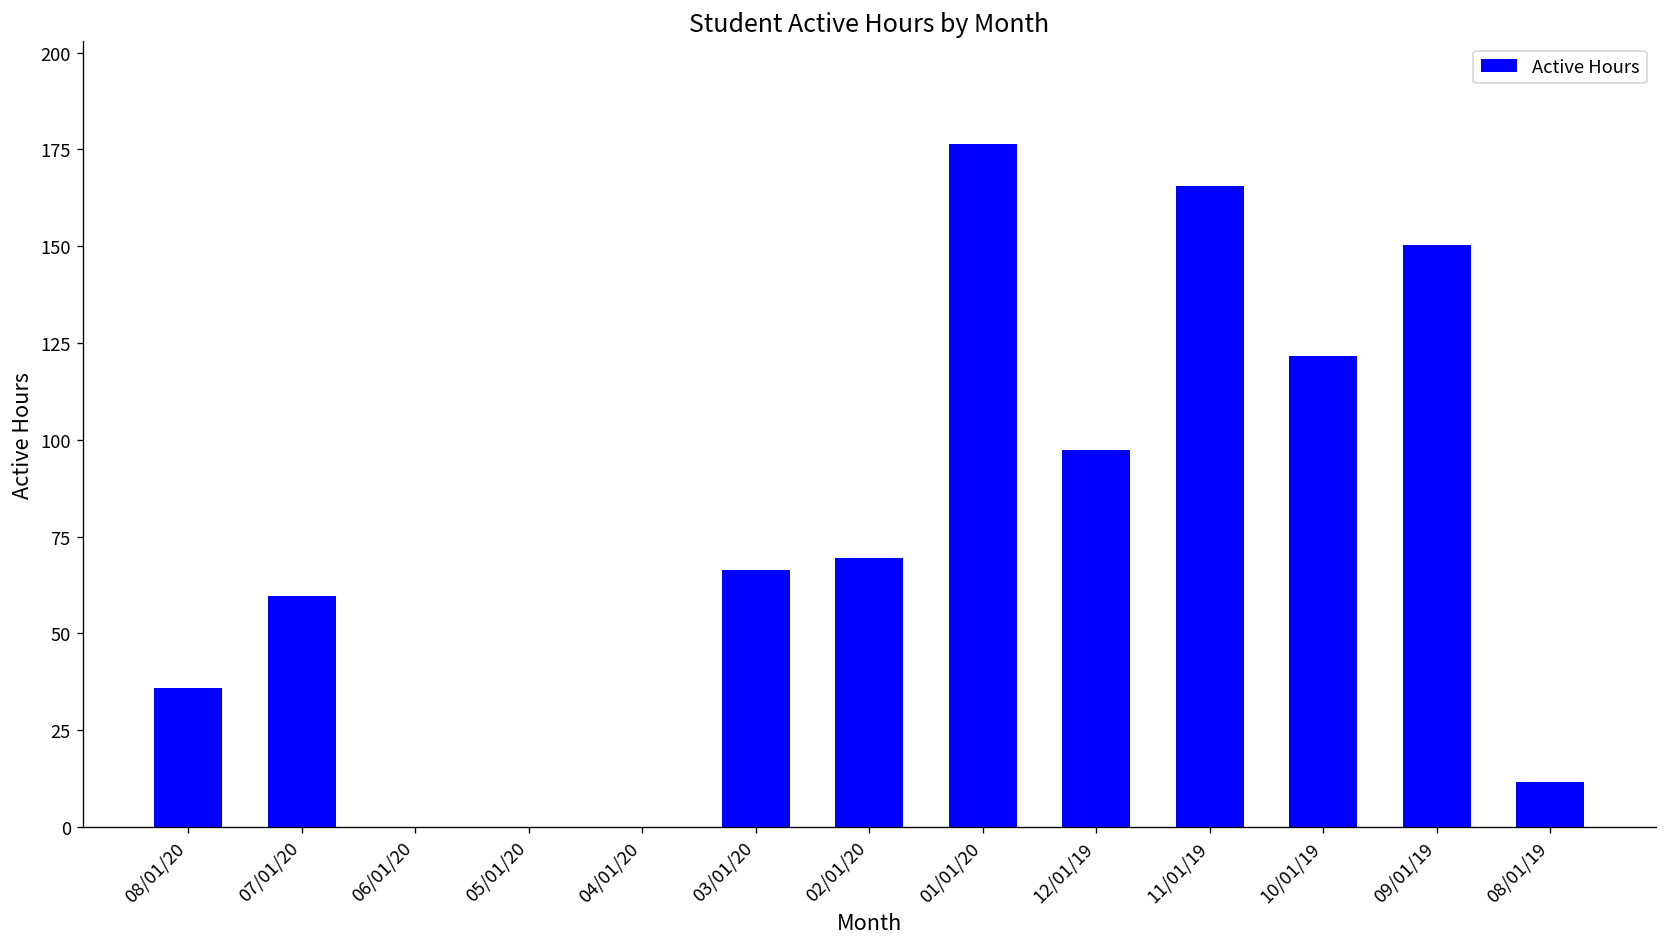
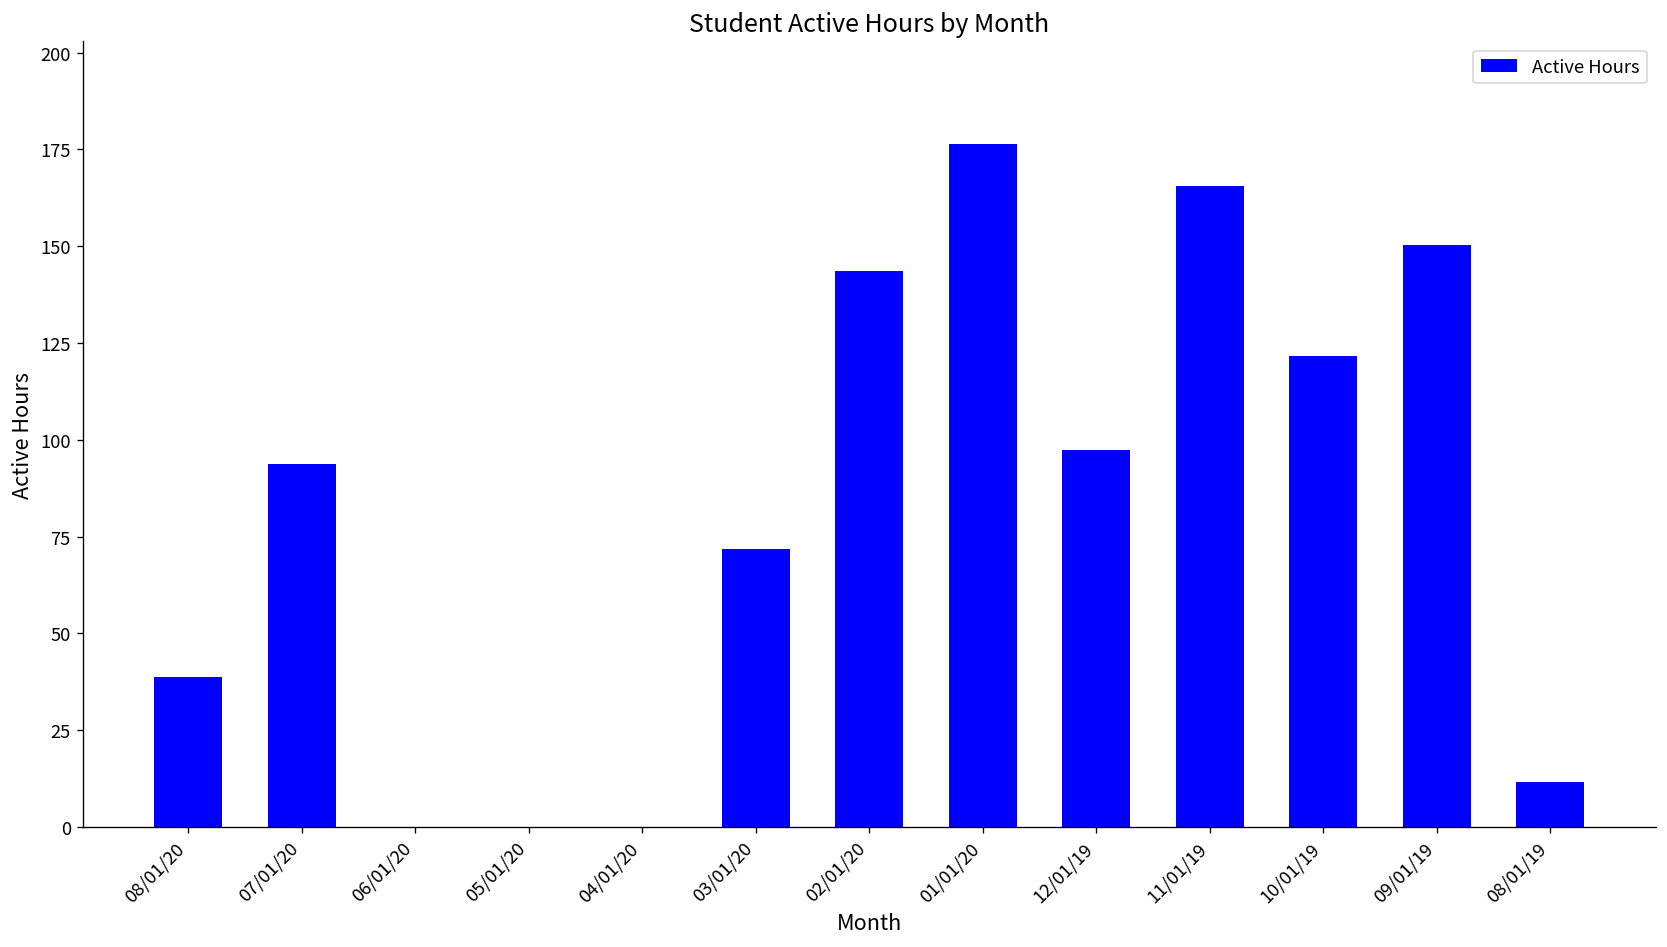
  {
-   "08/01/20": 36,
-   "07/01/20": 60,
+   "08/01/20": 39,
+   "07/01/20": 94,
    "06/01/20": 0,
    "05/01/20": 0,
    "04/01/20": 0,
-   "03/01/20": 67,
-   "02/01/20": 69,
+   "03/01/20": 72,
+   "02/01/20": 144,
    "01/01/20": 176,
    "12/01/19": 97,
    "11/01/19": 165,
    "10/01/19": 122,
    "09/01/19": 150,
    "08/01/19": 12
  }
